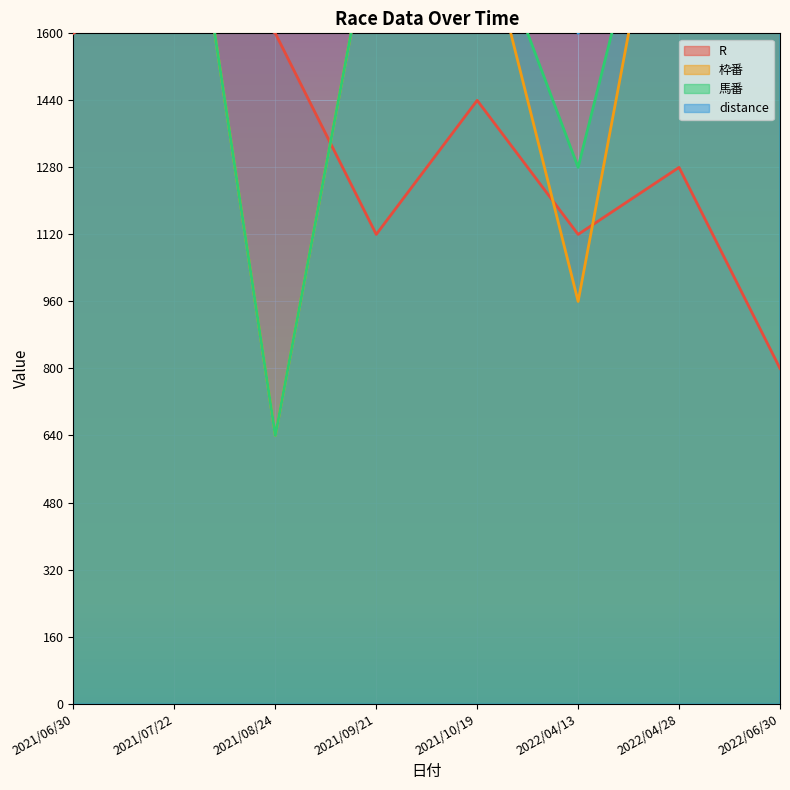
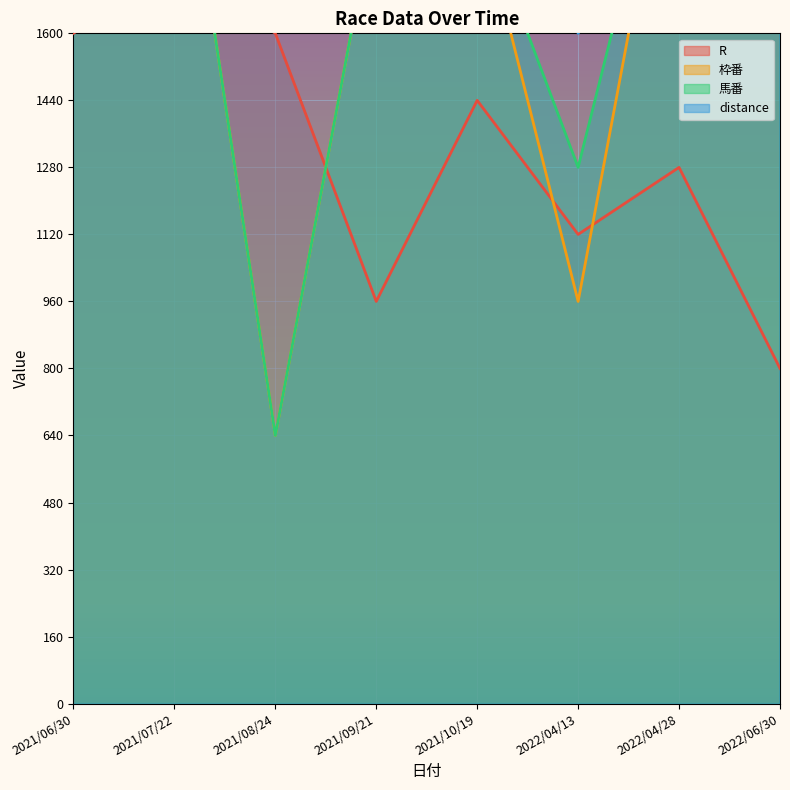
  {
    "R": {
      "2021/06/30": 1600,
      "2021/08/24": 1600,
-     "2021/09/21": 1120,
+     "2021/09/21": 960,
      "2021/10/19": 1440,
      "2022/04/13": 1120,
      "2022/04/28": 1280,
      "2022/06/30": 800
    },
    "枠番": {
      "2022/04/13": 960
    },
    "馬番": {
      "2022/04/13": 1280
    },
    "distance": {
      "2022/04/13": 1600
    }
  }
